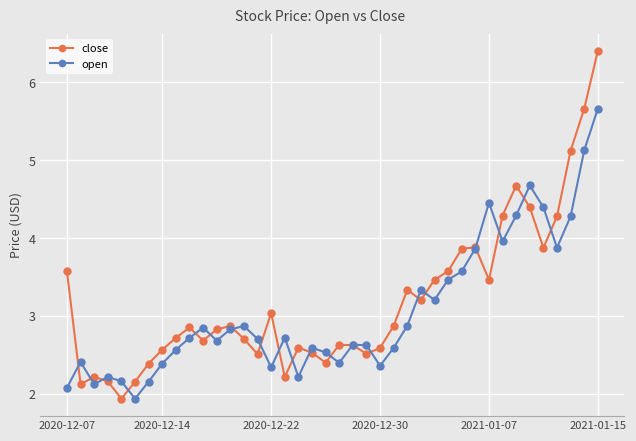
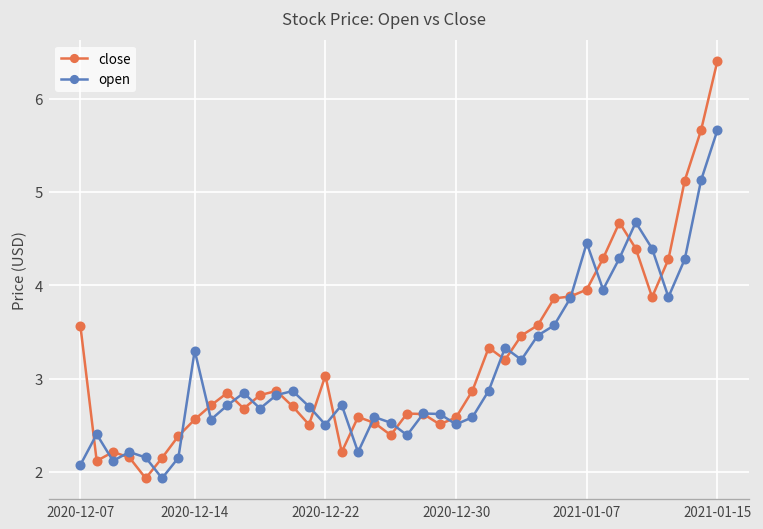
  {
    "close": {
      "2020-12-07": 3.6,
      "2020-12-14": 2.6,
      "2020-12-22": 3.0,
      "2020-12-30": 2.6,
-     "2021-01-07": 3.5,
+     "2021-01-07": 4.0,
      "2021-01-15": 6.4
    },
    "open": {
      "2020-12-07": 2.1,
-     "2020-12-14": 2.4,
-     "2020-12-22": 2.3,
-     "2020-12-30": 2.4,
+     "2020-12-14": 3.3,
+     "2020-12-22": 2.5,
+     "2020-12-30": 2.5,
      "2021-01-07": 4.5,
      "2021-01-15": 5.7
    }
  }
